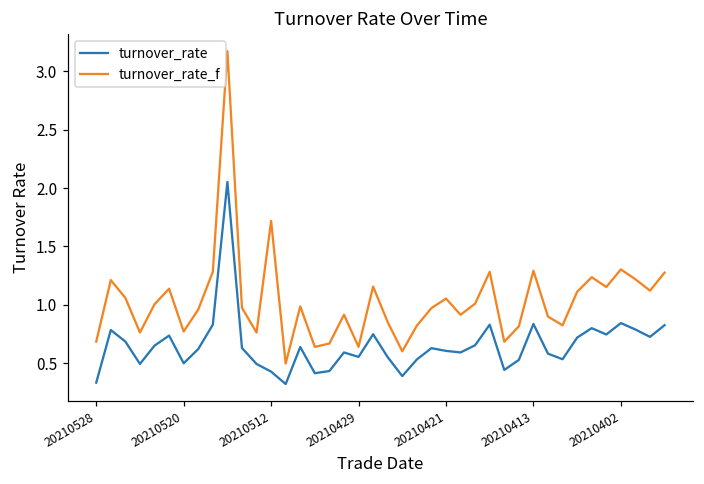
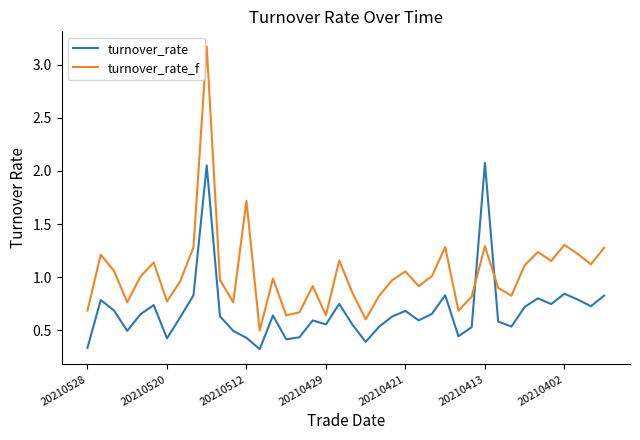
  {
    "turnover_rate": {
      "20210528": 0.33,
-     "20210520": 0.50,
+     "20210520": 0.42,
      "20210512": 0.43,
      "20210429": 0.55,
-     "20210421": 0.60,
-     "20210413": 0.84,
+     "20210421": 0.68,
+     "20210413": 2.08,
      "20210402": 0.84
    },
    "turnover_rate_f": {
      "20210528": 0.68,
      "20210520": 0.77,
      "20210512": 1.72,
      "20210429": 0.64,
      "20210421": 1.05,
      "20210413": 1.29,
      "20210402": 1.30
    }
  }
